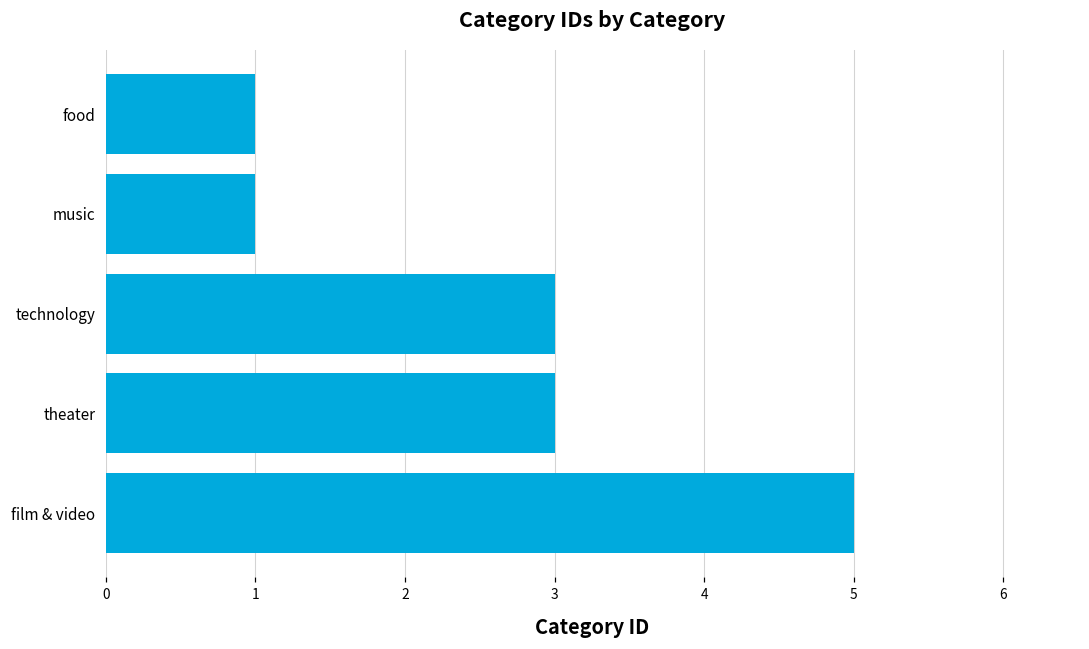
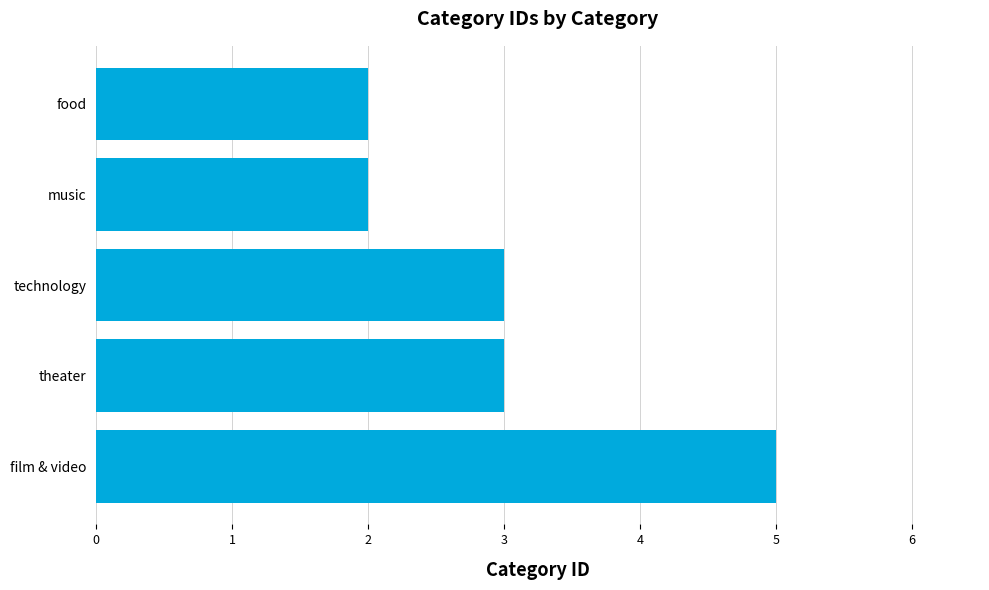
  {
-   "food": 1,
-   "music": 1,
+   "food": 2,
+   "music": 2,
    "technology": 3,
    "theater": 3,
    "film & video": 5
  }
